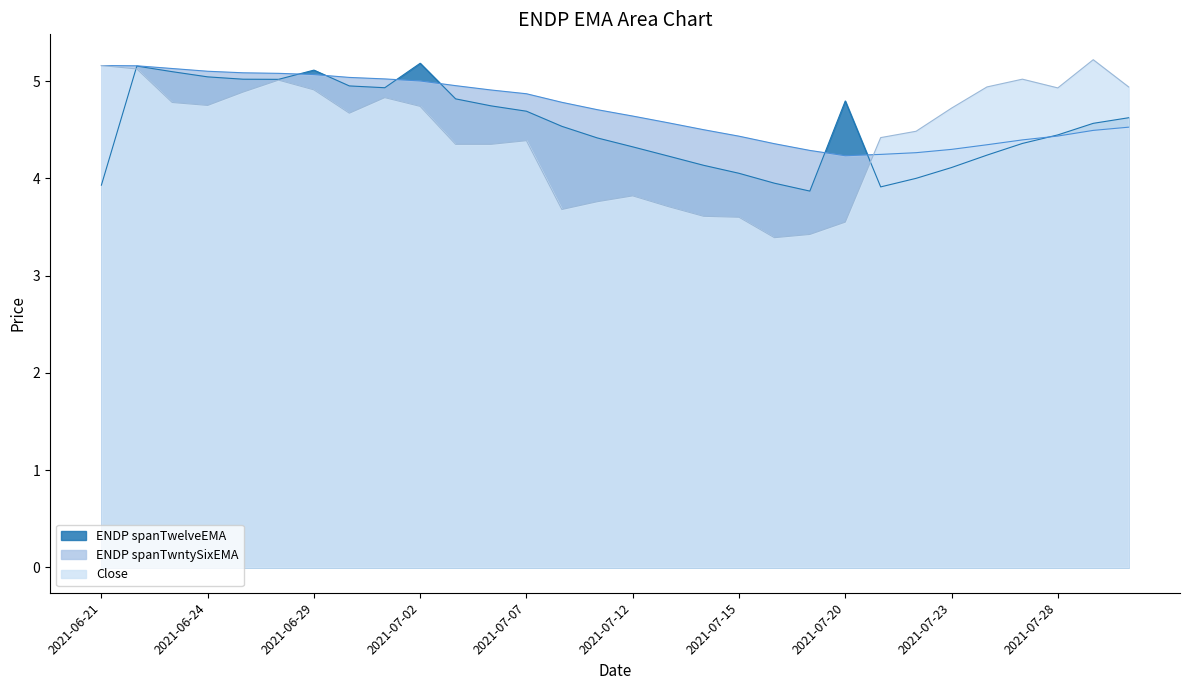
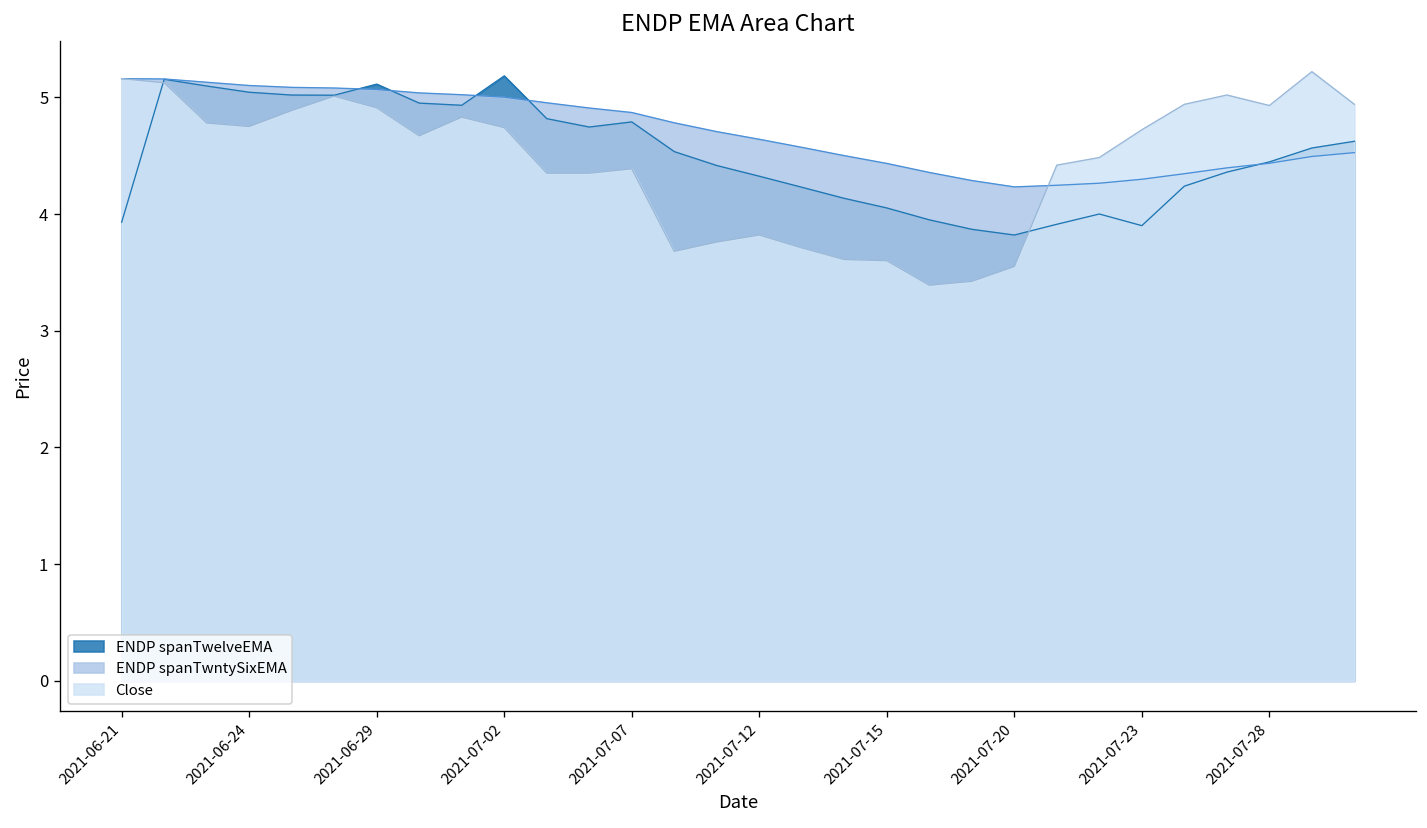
  {
    "ENDP spanTwelveEMA": {
      "2021-06-21": 3.9,
      "2021-06-24": 5.0,
      "2021-06-29": 5.1,
      "2021-07-02": 5.2,
-     "2021-07-07": 4.7,
+     "2021-07-07": 4.8,
      "2021-07-12": 4.3,
      "2021-07-15": 4.1,
-     "2021-07-20": 4.8,
-     "2021-07-23": 4.1
+     "2021-07-20": 3.8,
+     "2021-07-23": 3.9
    }
  }
